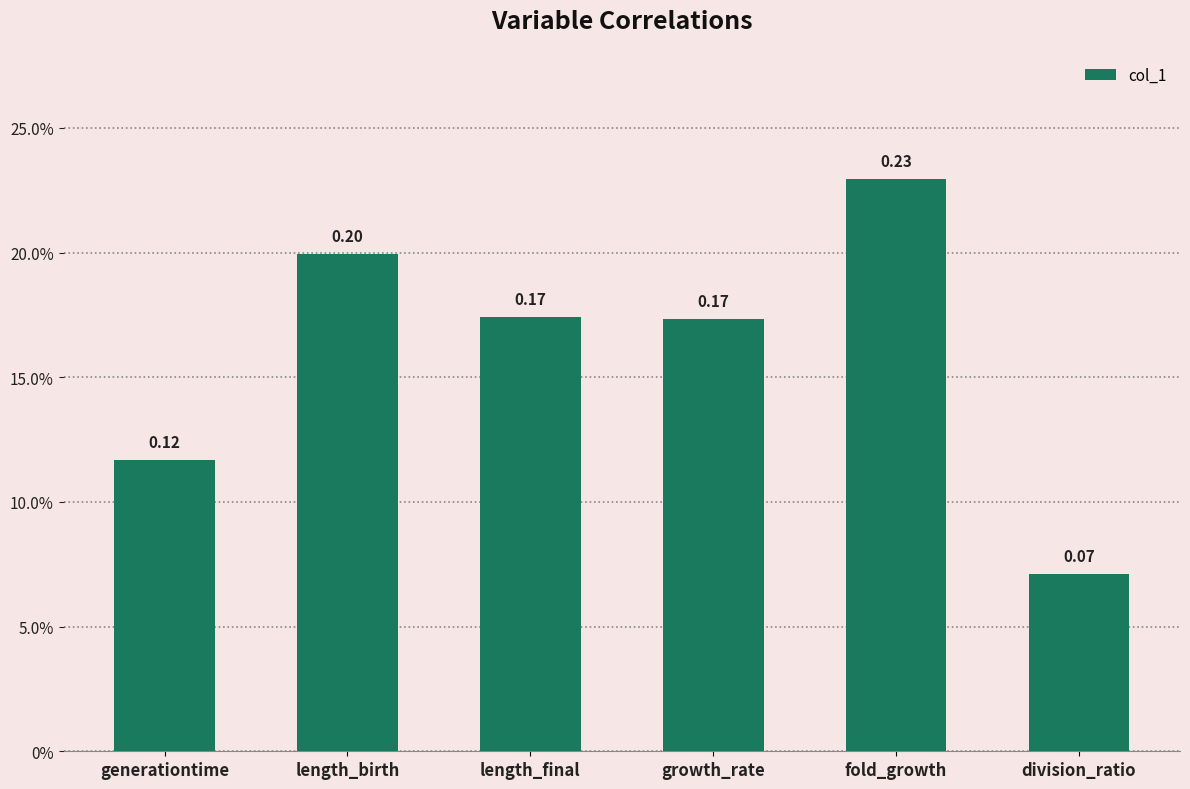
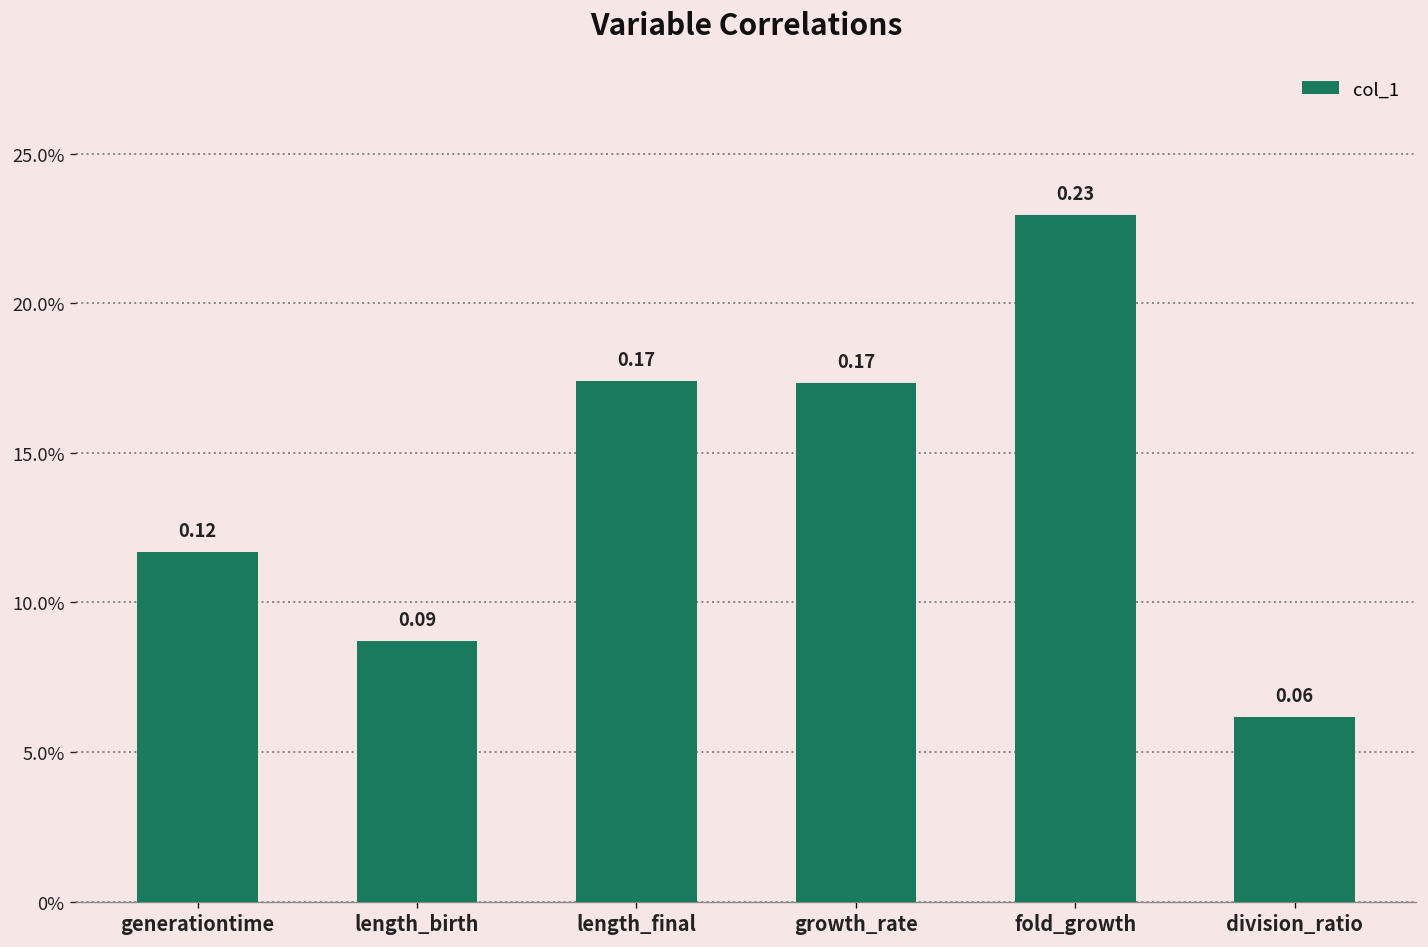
  {
    "generationtime": 0.12,
-   "length_birth": 0.20,
+   "length_birth": 0.09,
    "length_final": 0.17,
    "growth_rate": 0.17,
    "fold_growth": 0.23,
-   "division_ratio": 0.07
+   "division_ratio": 0.06
  }
